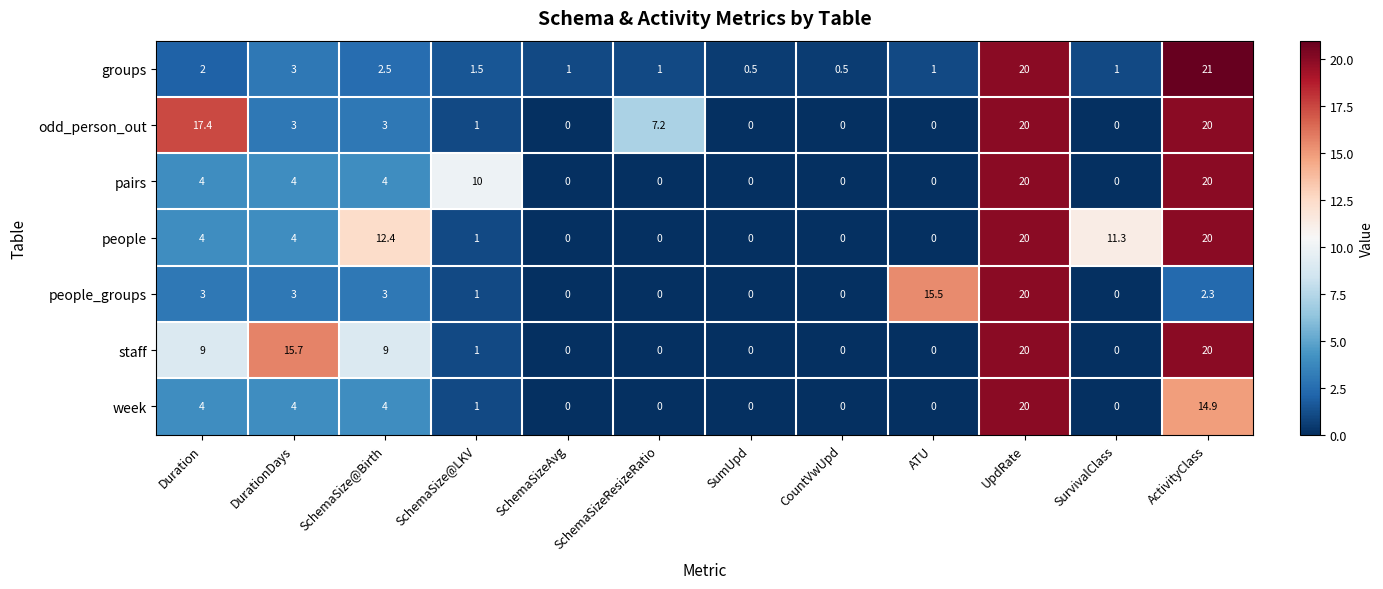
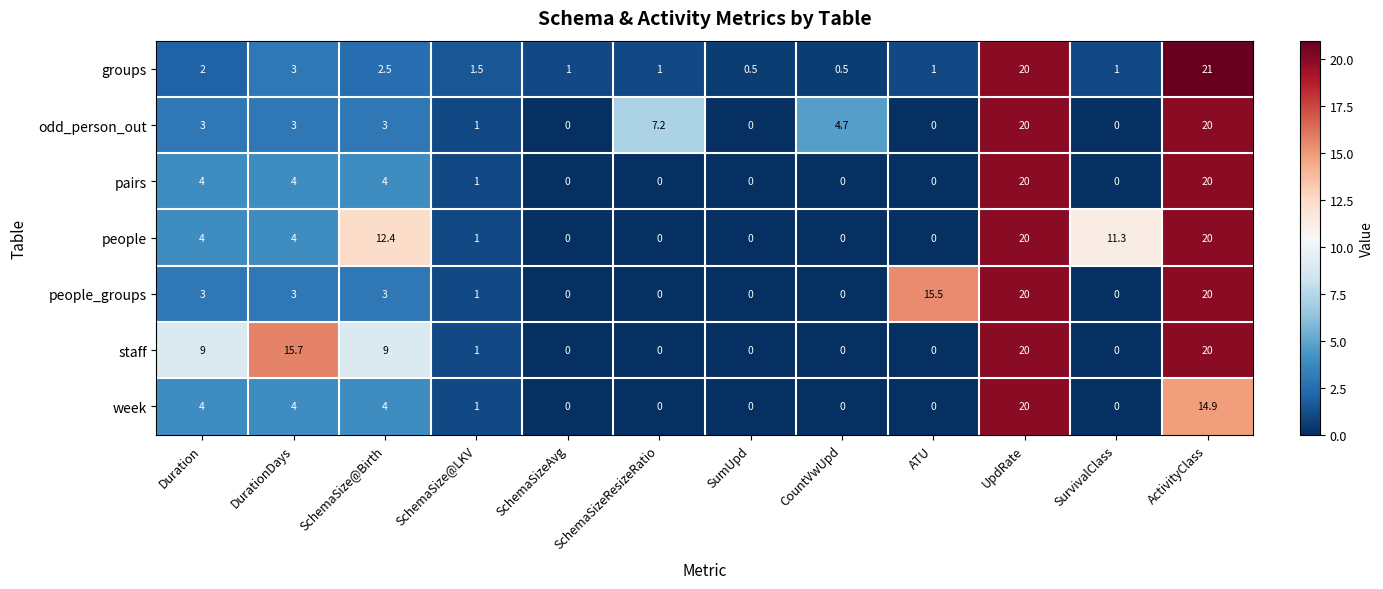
  {
    "groups": {
      "Duration": 2,
      "DurationDays": 3,
      "SchemaSize@Birth": 2.5,
      "SchemaSize@LKV": 1.5,
      "SchemaSizeAvg": 1,
      "SchemaSizeResizeRatio": 1,
      "SumUpd": 0.5,
      "CountVwUpd": 0.5,
      "ATU": 1,
      "UpdRate": 20,
      "SurvivalClass": 1,
      "ActivityClass": 21
    },
    "odd_person_out": {
-     "Duration": 17.4,
+     "Duration": 3,
      "DurationDays": 3,
      "SchemaSize@Birth": 3,
      "SchemaSize@LKV": 1,
      "SchemaSizeAvg": 0,
      "SchemaSizeResizeRatio": 7.2,
      "SumUpd": 0,
-     "CountVwUpd": 0,
+     "CountVwUpd": 4.7,
      "ATU": 0,
      "UpdRate": 20,
      "SurvivalClass": 0,
      "ActivityClass": 20
    },
    "pairs": {
      "Duration": 4,
      "DurationDays": 4,
      "SchemaSize@Birth": 4,
-     "SchemaSize@LKV": 10,
+     "SchemaSize@LKV": 1,
      "SchemaSizeAvg": 0,
      "SchemaSizeResizeRatio": 0,
      "SumUpd": 0,
      "CountVwUpd": 0,
      "ATU": 0,
      "UpdRate": 20,
      "SurvivalClass": 0,
      "ActivityClass": 20
    },
    "people": {
      "Duration": 4,
      "DurationDays": 4,
      "SchemaSize@Birth": 12.4,
      "SchemaSize@LKV": 1,
      "SchemaSizeAvg": 0,
      "SchemaSizeResizeRatio": 0,
      "SumUpd": 0,
      "CountVwUpd": 0,
      "ATU": 0,
      "UpdRate": 20,
      "SurvivalClass": 11.3,
      "ActivityClass": 20
    },
    "people_groups": {
      "Duration": 3,
      "DurationDays": 3,
      "SchemaSize@Birth": 3,
      "SchemaSize@LKV": 1,
      "SchemaSizeAvg": 0,
      "SchemaSizeResizeRatio": 0,
      "SumUpd": 0,
      "CountVwUpd": 0,
      "ATU": 15.5,
      "UpdRate": 20,
      "SurvivalClass": 0,
-     "ActivityClass": 2.3
+     "ActivityClass": 20
    },
    "staff": {
      "Duration": 9,
      "DurationDays": 15.7,
      "SchemaSize@Birth": 9,
      "SchemaSize@LKV": 1,
      "SchemaSizeAvg": 0,
      "SchemaSizeResizeRatio": 0,
      "SumUpd": 0,
      "CountVwUpd": 0,
      "ATU": 0,
      "UpdRate": 20,
      "SurvivalClass": 0,
      "ActivityClass": 20
    },
    "week": {
      "Duration": 4,
      "DurationDays": 4,
      "SchemaSize@Birth": 4,
      "SchemaSize@LKV": 1,
      "SchemaSizeAvg": 0,
      "SchemaSizeResizeRatio": 0,
      "SumUpd": 0,
      "CountVwUpd": 0,
      "ATU": 0,
      "UpdRate": 20,
      "SurvivalClass": 0,
      "ActivityClass": 14.9
    }
  }
